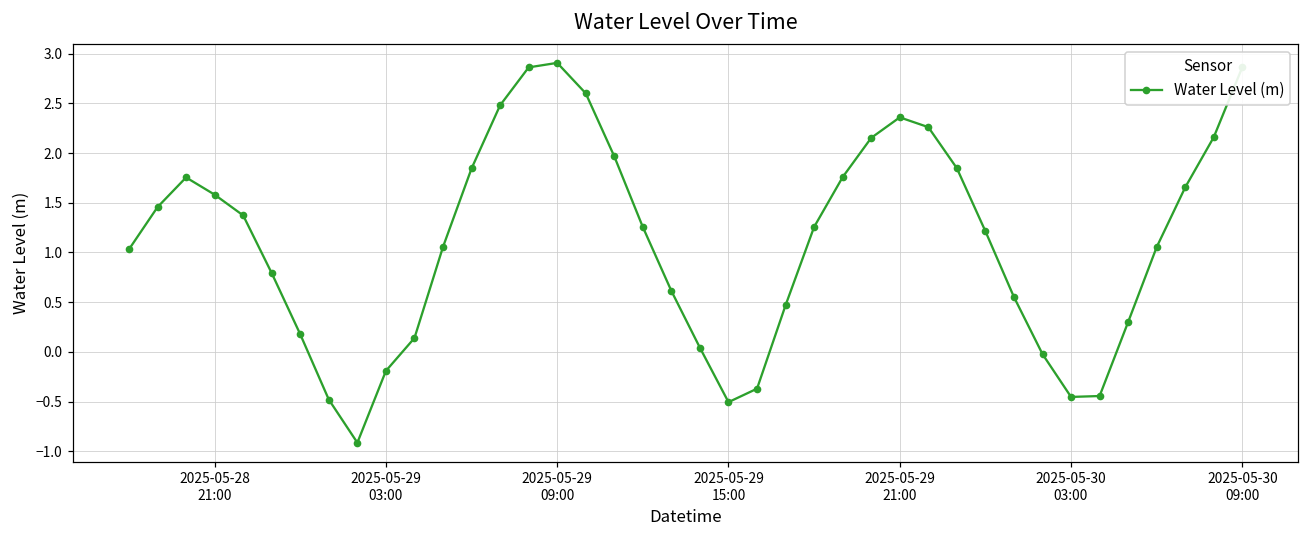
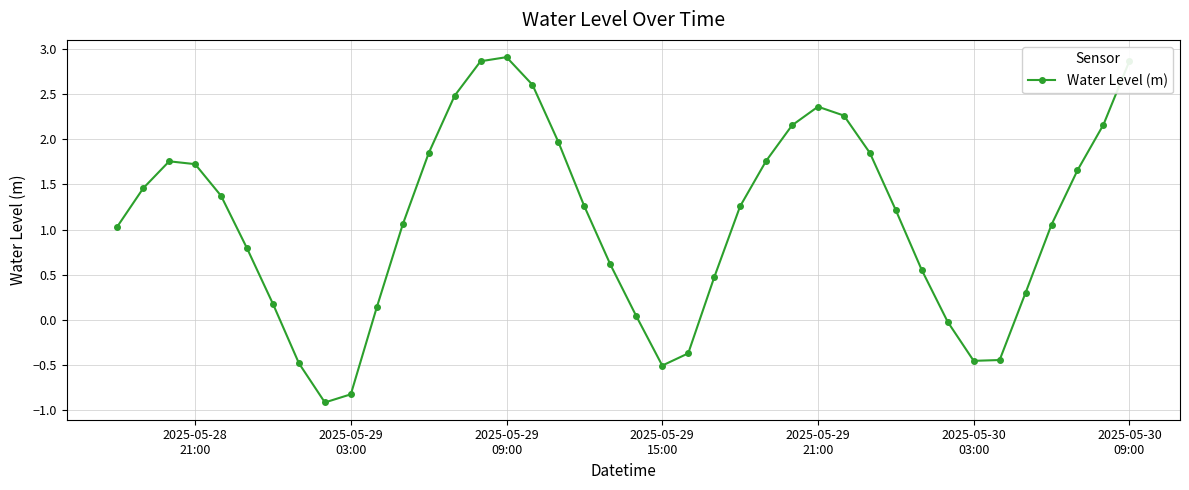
  {
-   "2025-05-28 21:00": 1.6,
-   "2025-05-29 03:00": -0.2,
+   "2025-05-28 21:00": 1.7,
+   "2025-05-29 03:00": -0.8,
    "2025-05-29 09:00": 2.9,
    "2025-05-29 15:00": -0.5,
    "2025-05-29 21:00": 2.4,
    "2025-05-30 03:00": -0.5
  }
